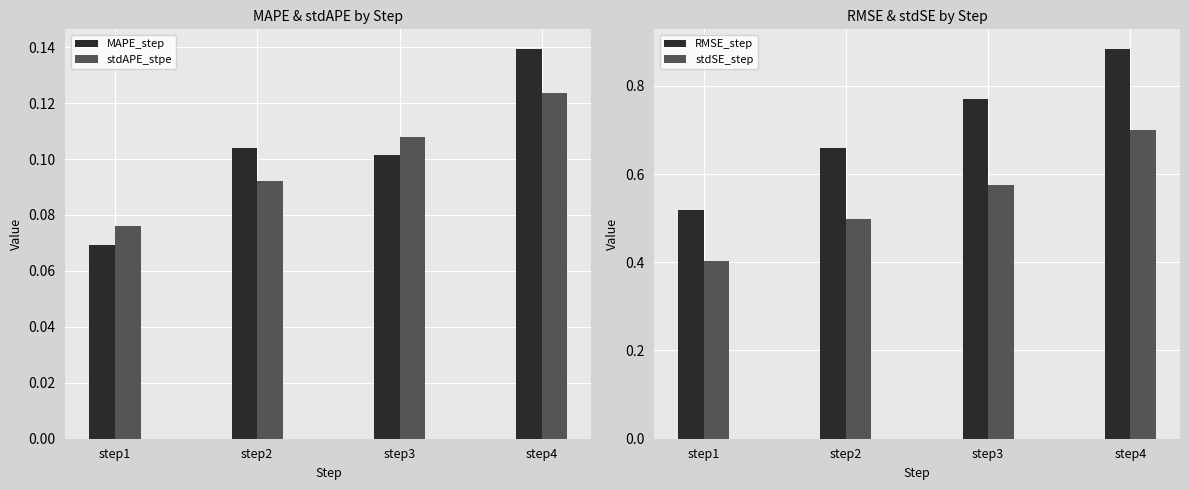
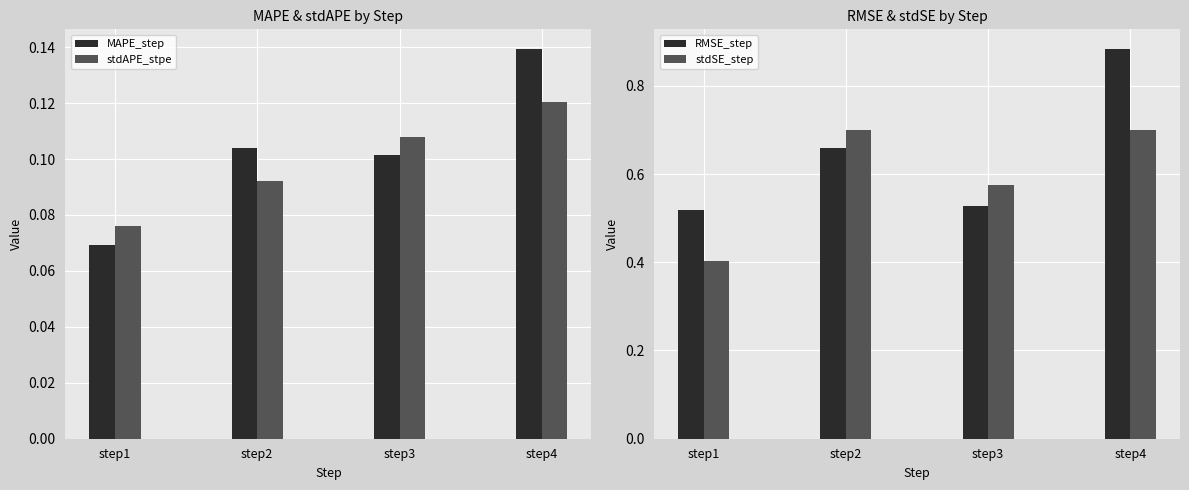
  {
    "MAPE & stdAPE by Step": {
      "MAPE_step": {
        "step1": 0.069,
        "step2": 0.104,
        "step3": 0.101,
        "step4": 0.139
      },
      "stdAPE_stpe": {
        "step1": 0.076,
        "step2": 0.092,
        "step3": 0.108,
-       "step4": 0.124
+       "step4": 0.121
      }
    },
    "RMSE & stdSE by Step": {
      "RMSE_step": {
        "step1": 0.52,
        "step2": 0.66,
-       "step3": 0.77,
+       "step3": 0.53,
        "step4": 0.88
      },
      "stdSE_step": {
        "step1": 0.40,
-       "step2": 0.50,
+       "step2": 0.70,
        "step3": 0.58,
        "step4": 0.70
      }
    }
  }
